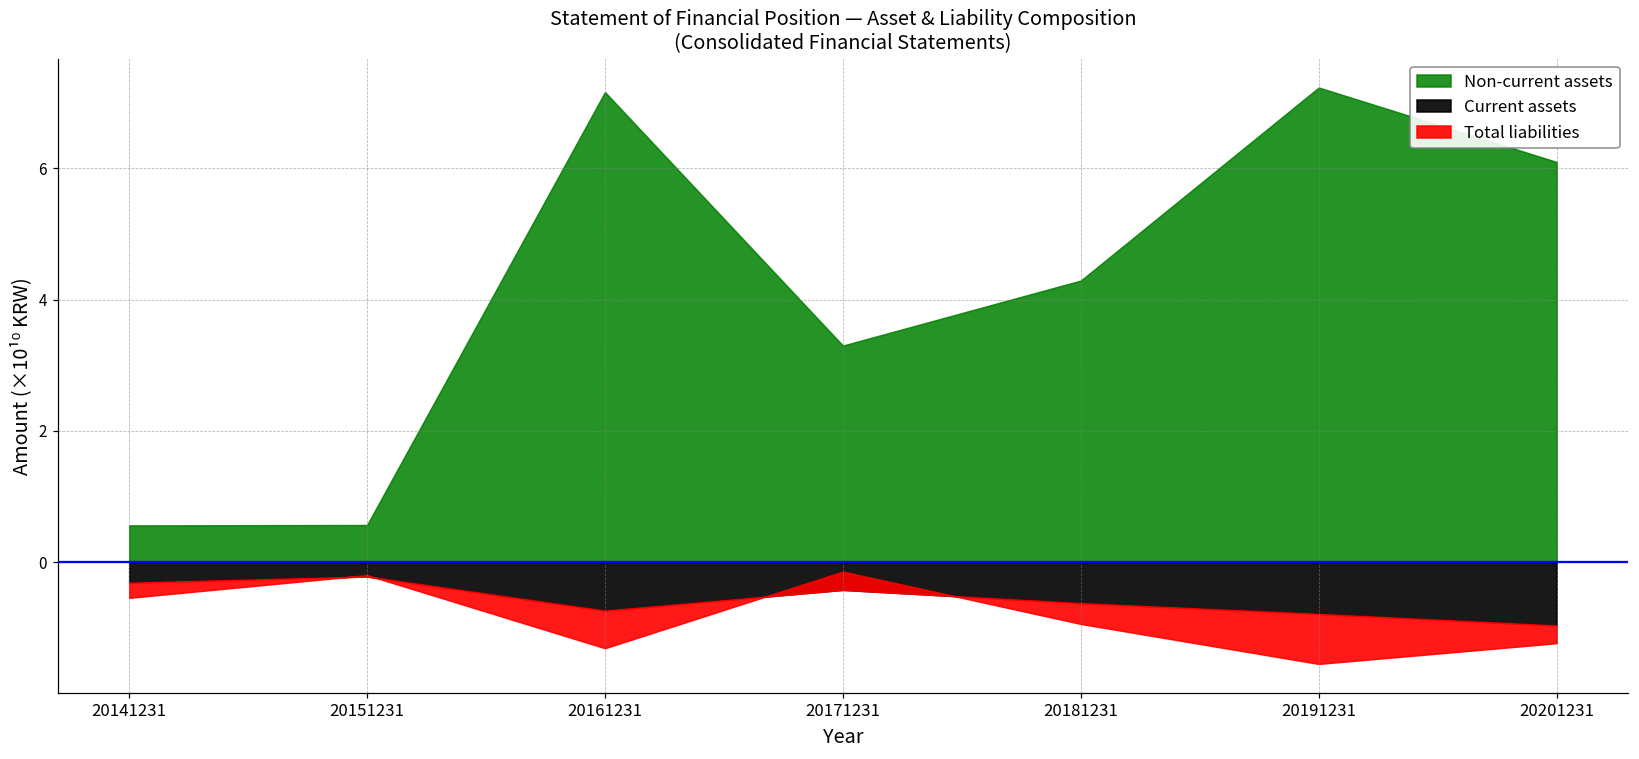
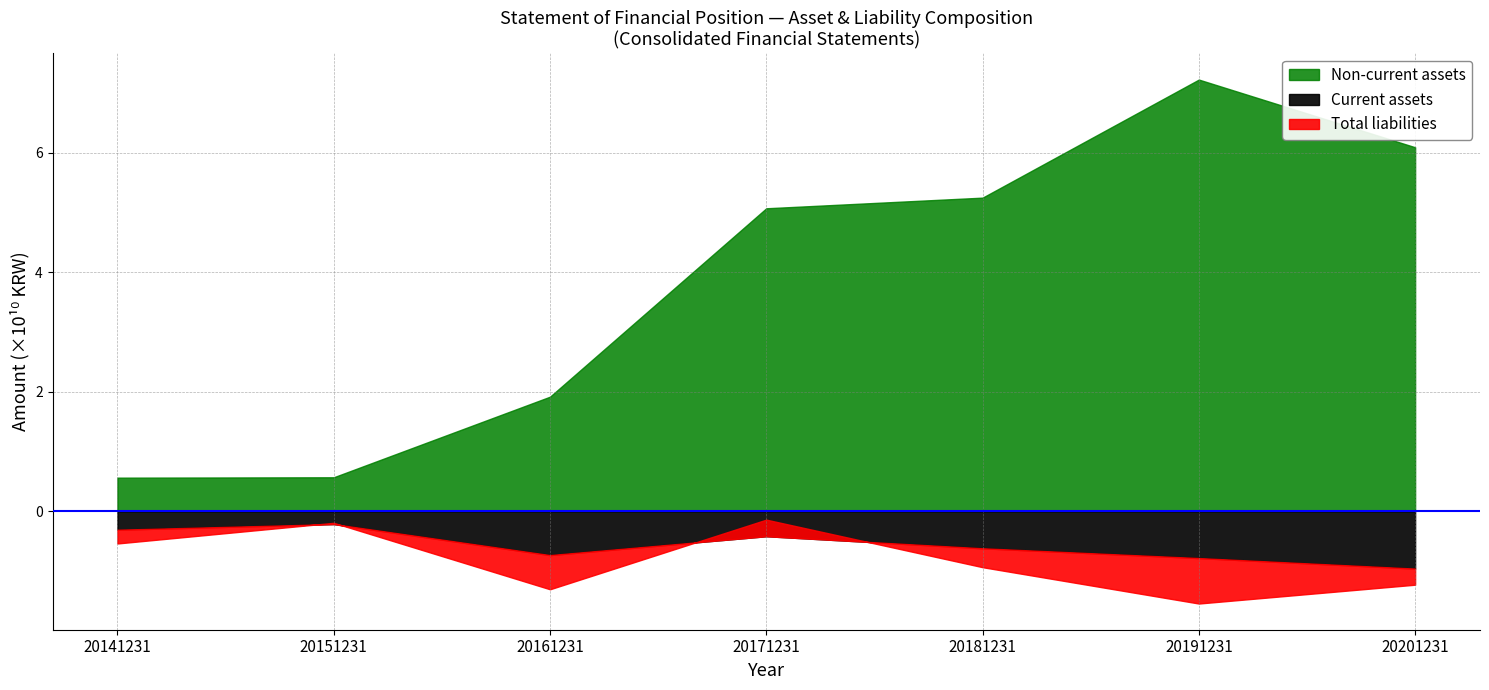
  {
    "Non-current assets": {
      "20141231": 0.6,
      "20151231": 0.6,
-     "20161231": 7.2,
-     "20171231": 3.3,
-     "20181231": 4.3,
+     "20161231": 1.9,
+     "20171231": 5.1,
+     "20181231": 5.2,
      "20191231": 7.2,
      "20201231": 6.1
    },
    "Current assets": {
      "20141231": 0.3,
      "20161231": 0.7,
      "20181231": 0.6,
      "20191231": 0.8,
      "20201231": 1.0
    }
  }
